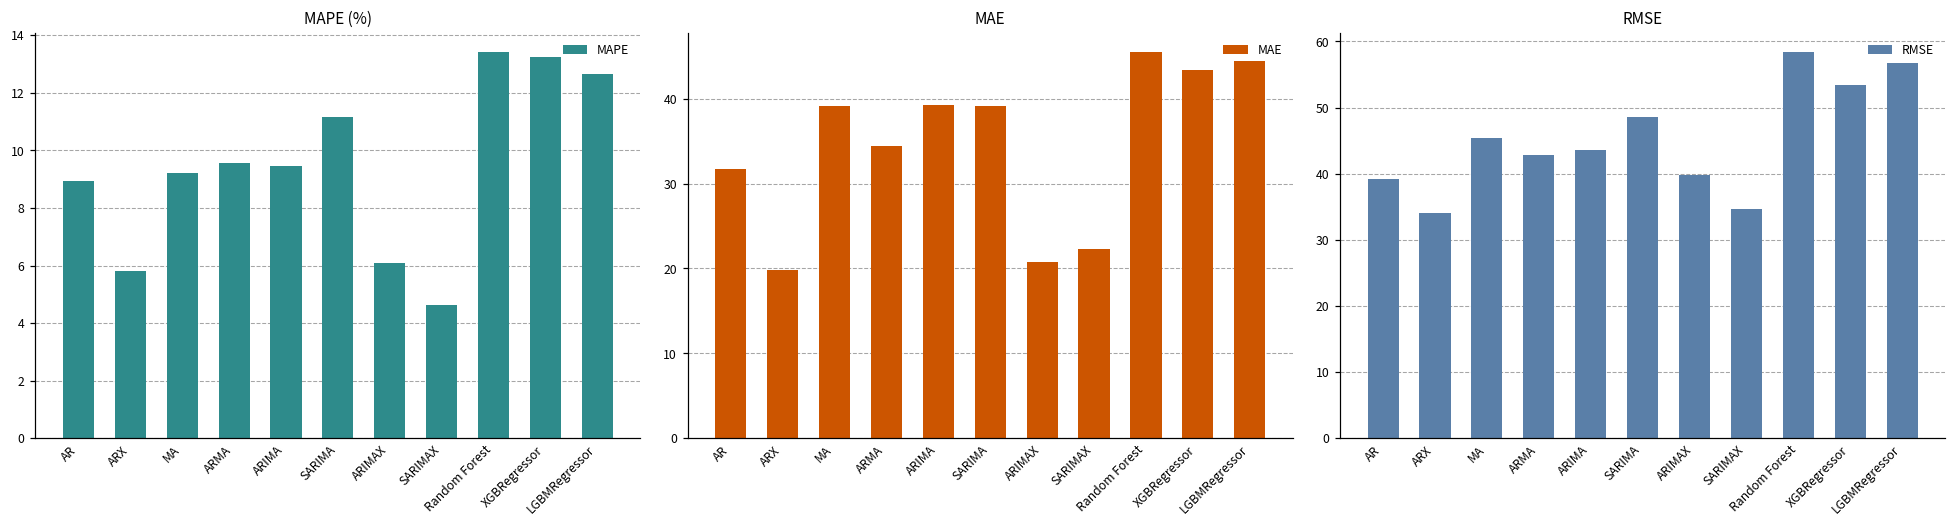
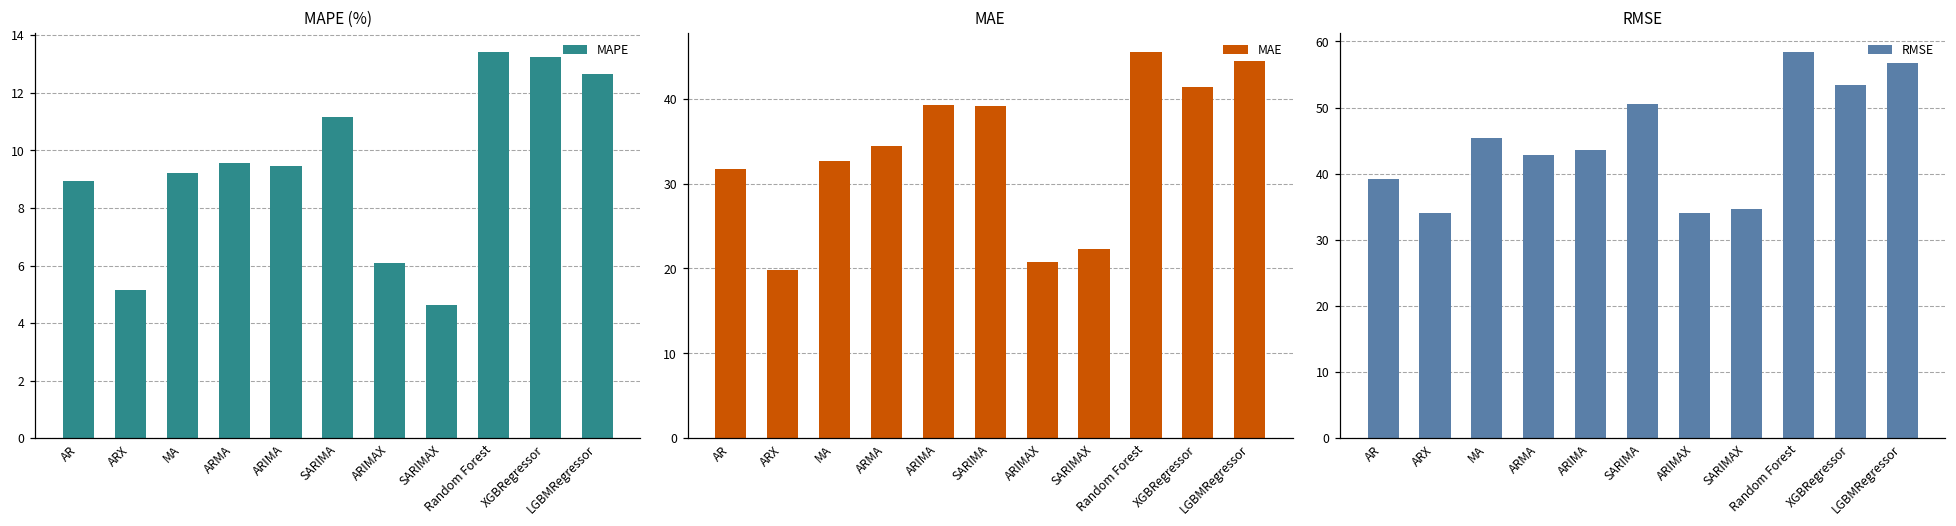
  {
    "MAPE (%)": {
      "AR": 8.9,
-     "ARX": 5.8,
+     "ARX": 5.1,
      "MA": 9.2,
      "ARMA": 9.6,
      "ARIMA": 9.5,
      "SARIMA": 11.1,
      "ARIMAX": 6.1,
      "SARIMAX": 4.6,
      "Random Forest": 13.4,
      "XGBRegressor": 13.2,
      "LGBMRegressor": 12.7
    },
    "MAE": {
      "AR": 32,
      "ARX": 20,
-     "MA": 39,
+     "MA": 33,
      "ARMA": 34,
      "ARIMA": 39,
      "SARIMA": 39,
      "ARIMAX": 21,
      "SARIMAX": 22,
      "Random Forest": 45,
-     "XGBRegressor": 43,
+     "XGBRegressor": 41,
      "LGBMRegressor": 44
    },
    "RMSE": {
      "AR": 39,
      "ARX": 34,
      "MA": 45,
      "ARMA": 43,
      "ARIMA": 44,
-     "SARIMA": 49,
-     "ARIMAX": 40,
+     "SARIMA": 50,
+     "ARIMAX": 34,
      "SARIMAX": 35,
      "Random Forest": 58,
      "XGBRegressor": 53,
      "LGBMRegressor": 57
    }
  }
